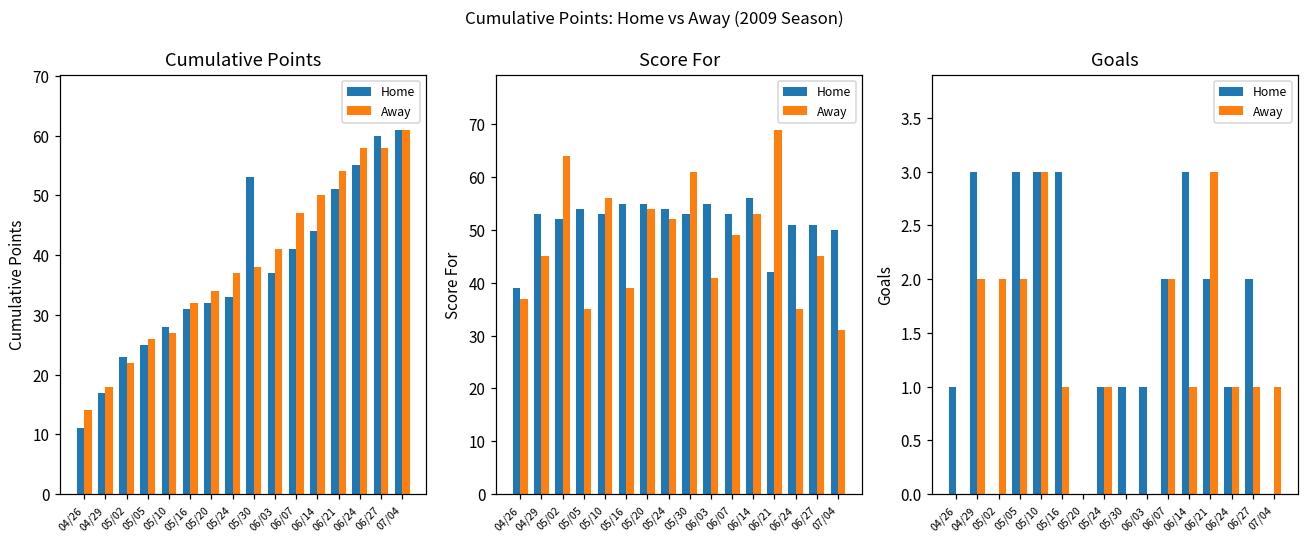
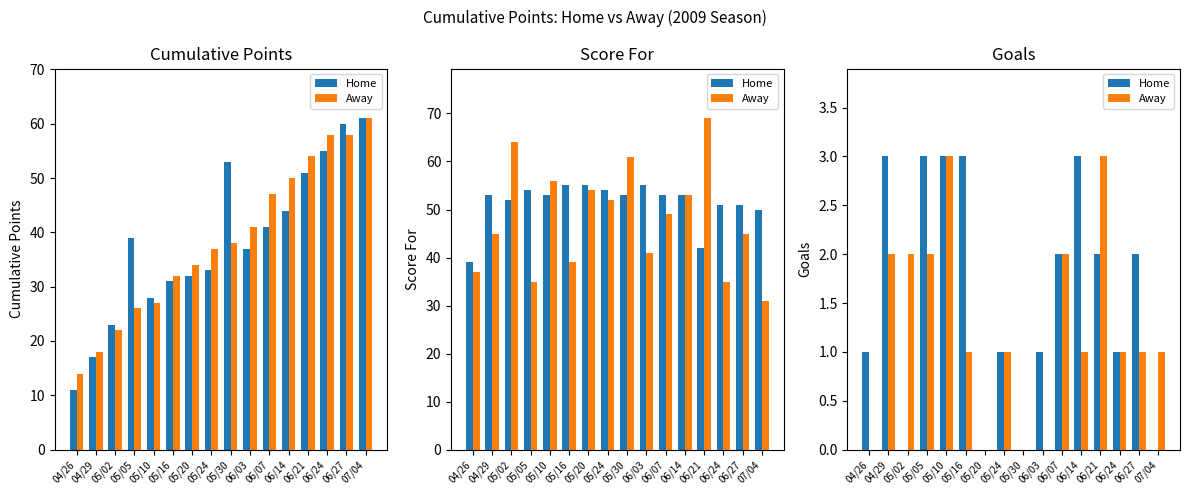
  {
    "Cumulative Points": {
      "Home": {
        "04/26": 11,
        "04/29": 17,
        "05/02": 23,
-       "05/05": 25,
+       "05/05": 39,
        "05/10": 28,
        "05/16": 31,
        "05/20": 32,
        "05/24": 33,
        "05/30": 53,
        "06/03": 37,
        "06/07": 41,
        "06/14": 44,
        "06/21": 51,
        "06/24": 55,
        "06/27": 60,
        "07/04": 61
      },
      "Away": {
        "04/26": 14,
        "04/29": 18,
        "05/02": 22,
        "05/05": 26,
        "05/10": 27,
        "05/16": 32,
        "05/20": 34,
        "05/24": 37,
        "05/30": 38,
        "06/03": 41,
        "06/07": 47,
        "06/14": 50,
        "06/21": 54,
        "06/24": 58,
        "06/27": 58,
        "07/04": 61
      }
    },
    "Score For": {
      "Home": {
        "04/26": 39,
        "04/29": 53,
        "05/02": 52,
        "05/05": 54,
        "05/10": 53,
        "05/16": 55,
        "05/20": 55,
        "05/24": 54,
        "05/30": 53,
        "06/03": 55,
        "06/07": 53,
-       "06/14": 56,
+       "06/14": 53,
        "06/21": 42,
        "06/24": 51,
        "06/27": 51,
        "07/04": 50
      },
      "Away": {
        "04/26": 37,
        "04/29": 45,
        "05/02": 64,
        "05/05": 35,
        "05/10": 56,
        "05/16": 39,
        "05/20": 54,
        "05/24": 52,
        "05/30": 61,
        "06/03": 41,
        "06/07": 49,
        "06/14": 53,
        "06/21": 69,
        "06/24": 35,
        "06/27": 45,
        "07/04": 31
      }
    },
    "Goals": {
      "Home": {
        "04/26": 1,
        "04/29": 3,
        "05/02": 0,
        "05/05": 3,
        "05/10": 3,
        "05/16": 3,
        "05/20": 0,
        "05/24": 1,
-       "05/30": 1,
+       "05/30": 0,
        "06/03": 1,
        "06/07": 2,
        "06/14": 3,
        "06/21": 2,
        "06/24": 1,
        "06/27": 2,
        "07/04": 0
      },
      "Away": {
        "04/26": 0,
        "04/29": 2,
        "05/02": 2,
        "05/05": 2,
        "05/10": 3,
        "05/16": 1,
        "05/20": 0,
        "05/24": 1,
        "05/30": 0,
        "06/03": 0,
        "06/07": 2,
        "06/14": 1,
        "06/21": 3,
        "06/24": 1,
        "06/27": 1,
        "07/04": 1
      }
    }
  }
